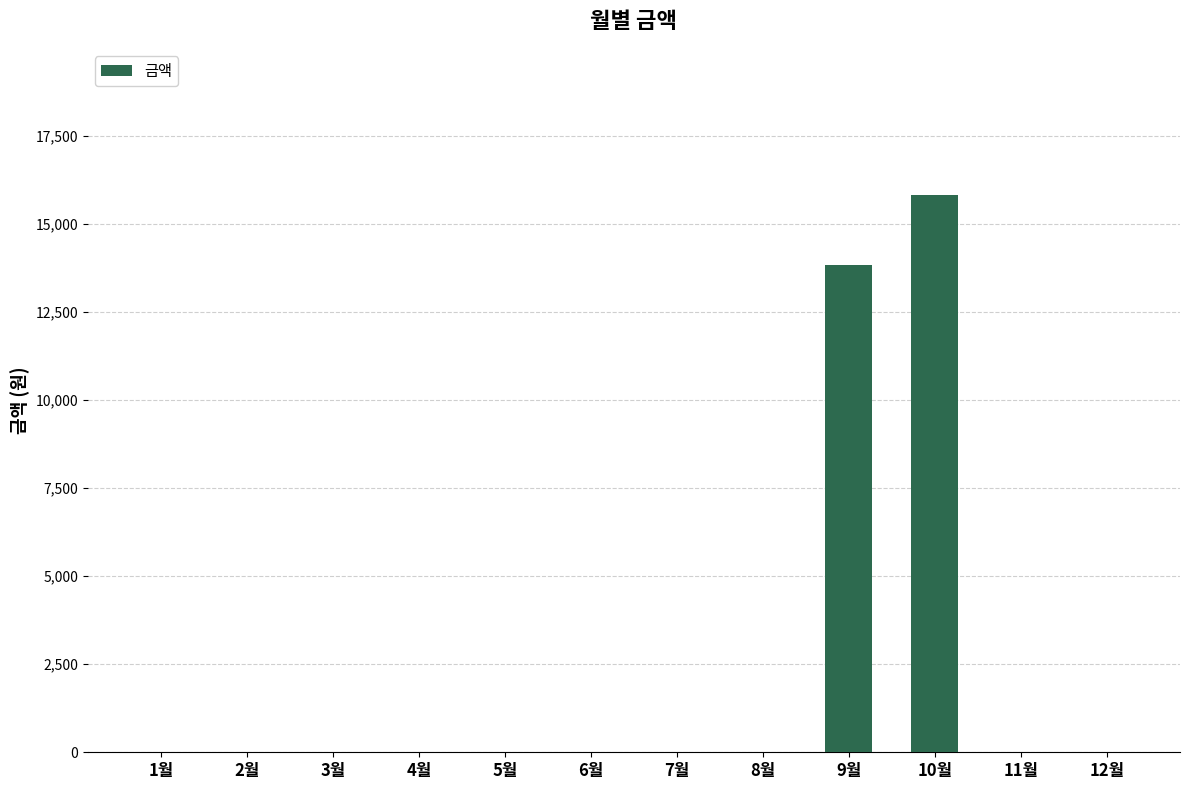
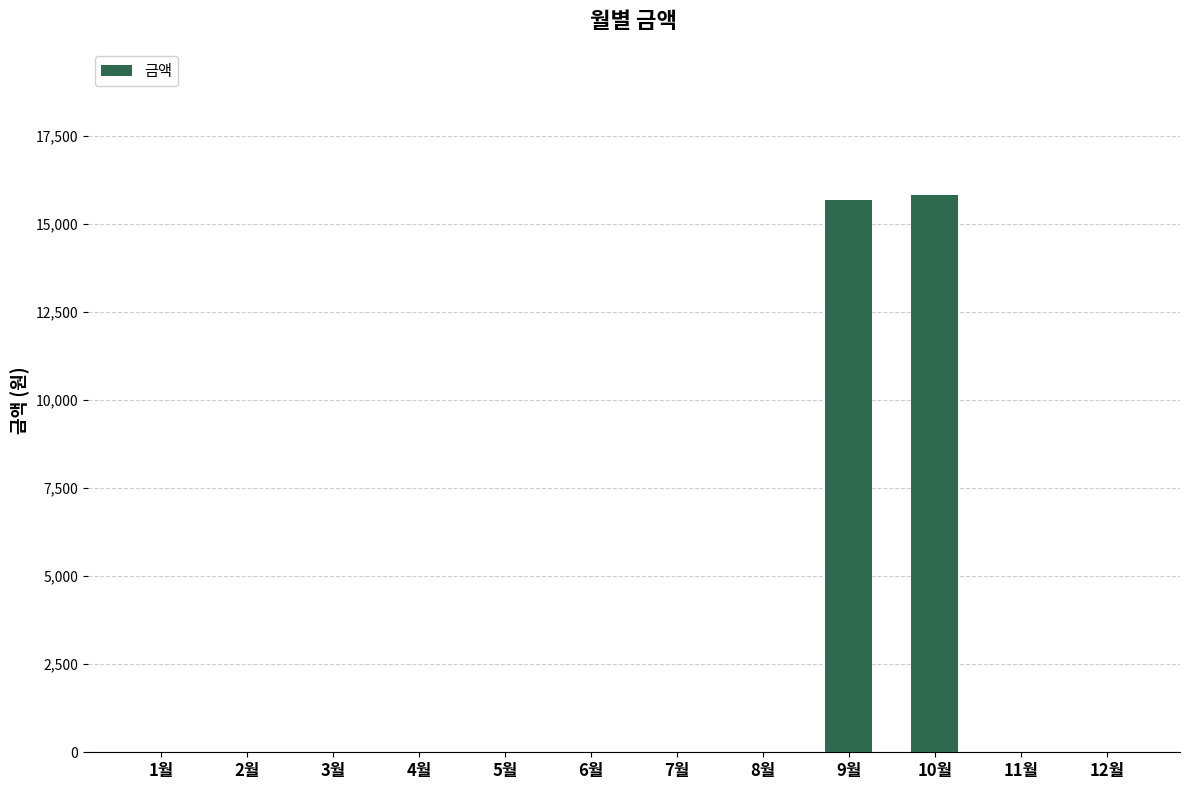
  {
    "1월": "0",
    "2월": "0",
    "3월": "0",
    "4월": "0",
    "5월": "0",
    "6월": "0",
    "7월": "0",
    "8월": "0",
-   "9월": "13,800",
+   "9월": "15,700",
    "10월": "15,800",
    "11월": "0",
    "12월": "0"
  }
